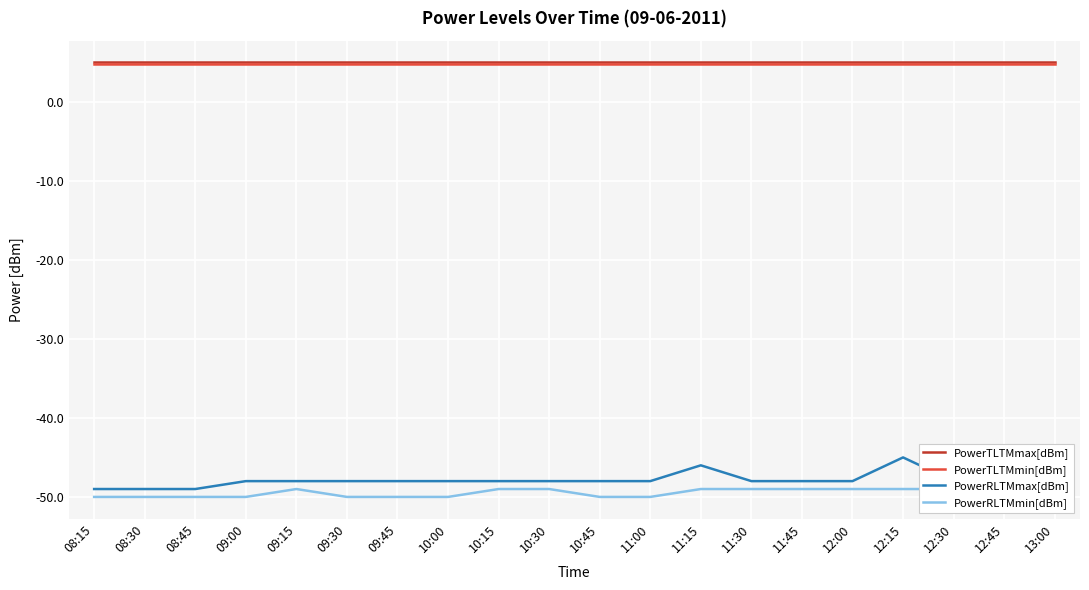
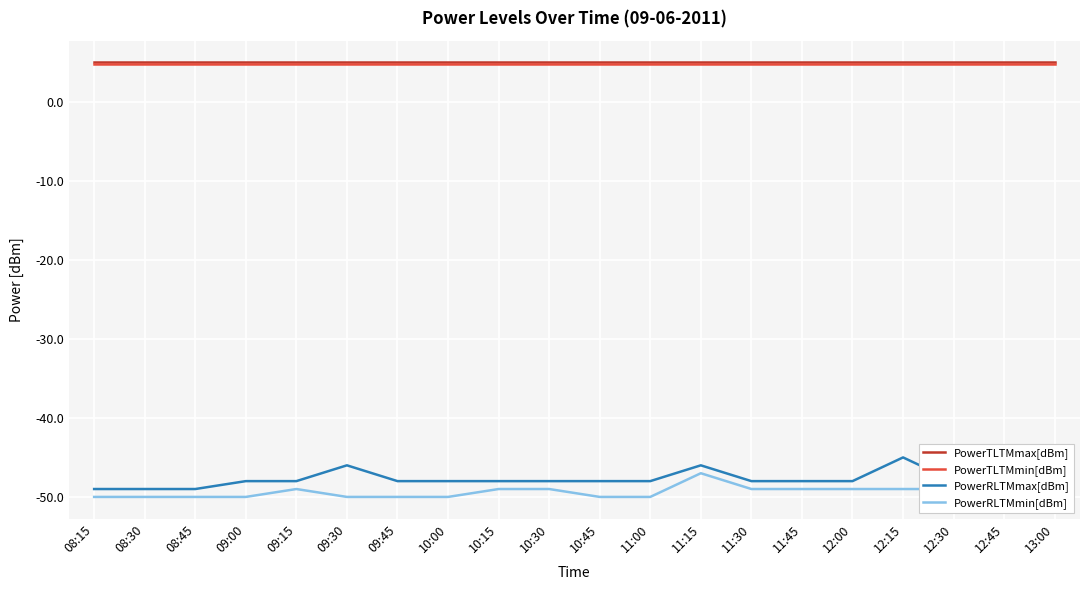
  {
    "PowerRLTMmax[dBm]": {
      "08:15": -49,
      "08:30": -49,
      "08:45": -49,
      "09:00": -48,
      "09:15": -48,
-     "09:30": -48,
+     "09:30": -46,
      "09:45": -48,
      "10:00": -48,
      "10:15": -48,
      "10:30": -48,
      "10:45": -48,
      "11:00": -48,
      "11:15": -46,
      "11:30": -48,
      "11:45": -48,
      "12:00": -48,
      "12:15": -45
    },
    "PowerRLTMmin[dBm]": {
      "08:15": -50,
      "08:30": -50,
      "08:45": -50,
      "09:00": -50,
      "09:15": -49,
      "09:30": -50,
      "09:45": -50,
      "10:00": -50,
      "10:15": -49,
      "10:30": -49,
      "10:45": -50,
      "11:00": -50,
-     "11:15": -49,
+     "11:15": -47,
      "11:30": -49,
      "11:45": -49,
      "12:00": -49,
      "12:15": -49
    }
  }
